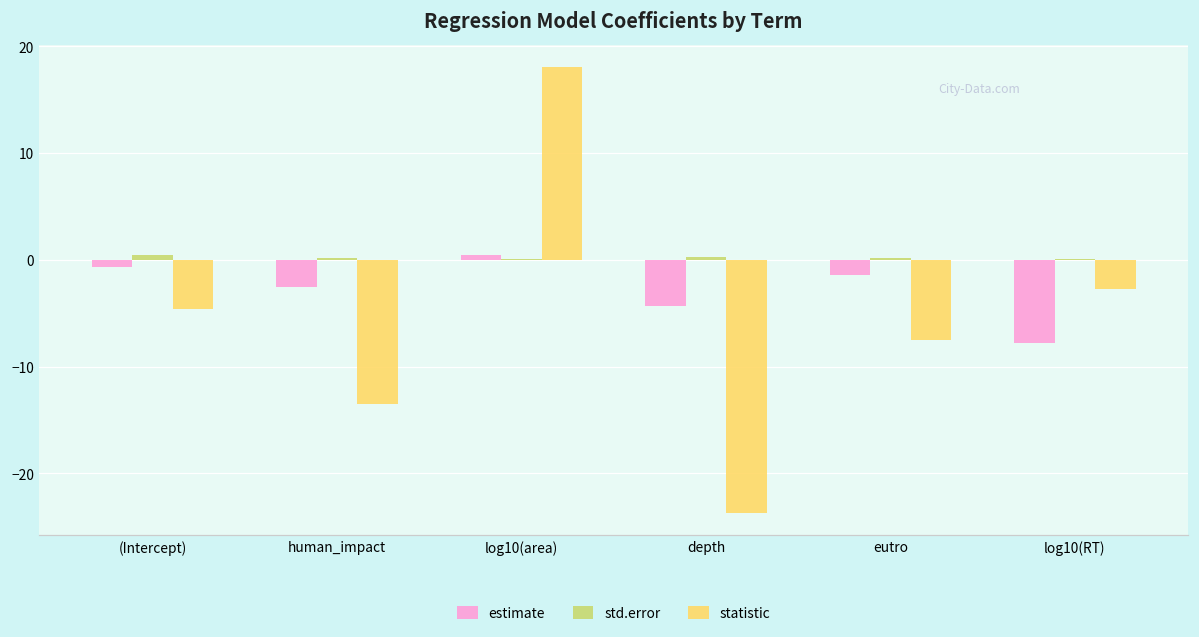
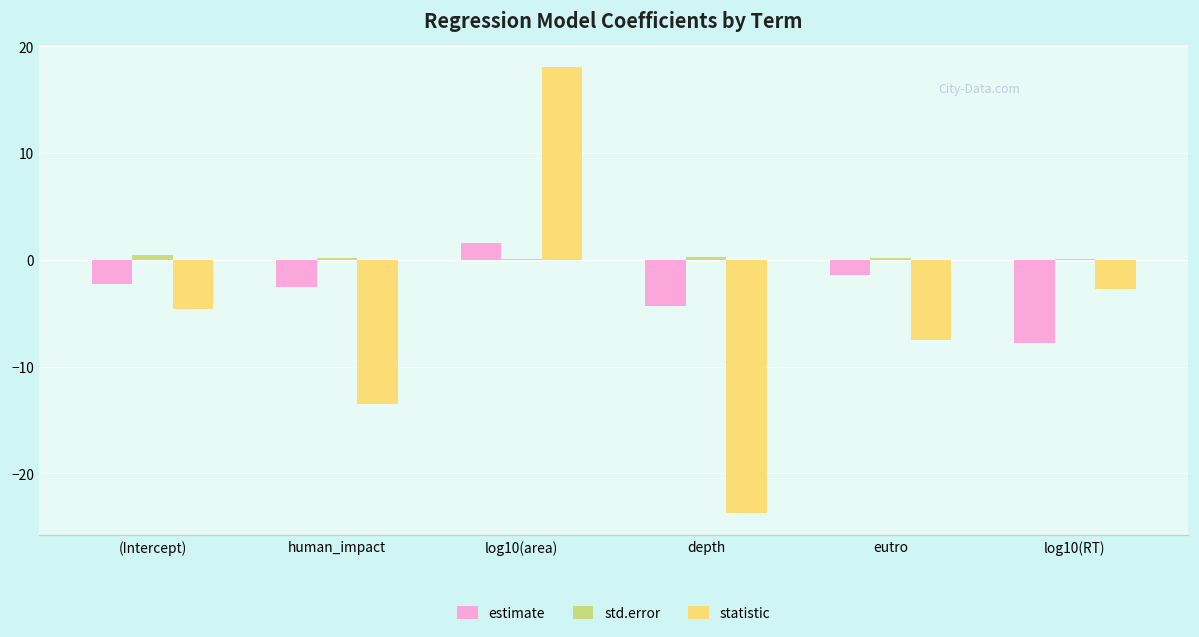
  {
    "estimate": {
-     "(Intercept)": -1,
+     "(Intercept)": -2,
      "human_impact": -3,
-     "log10(area)": 0,
+     "log10(area)": 2,
      "depth": -4,
      "eutro": -1,
      "log10(RT)": -8
    }
  }
